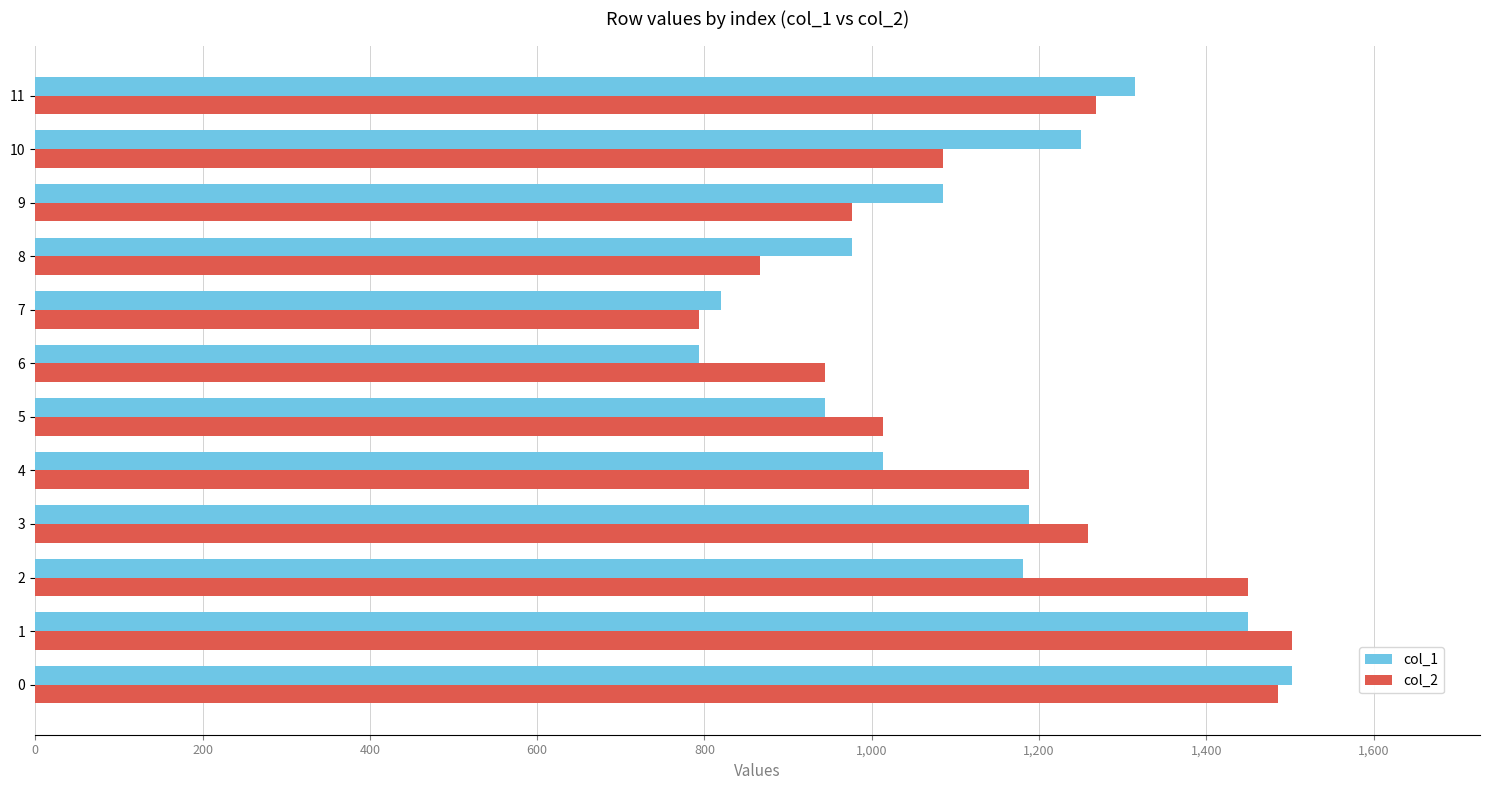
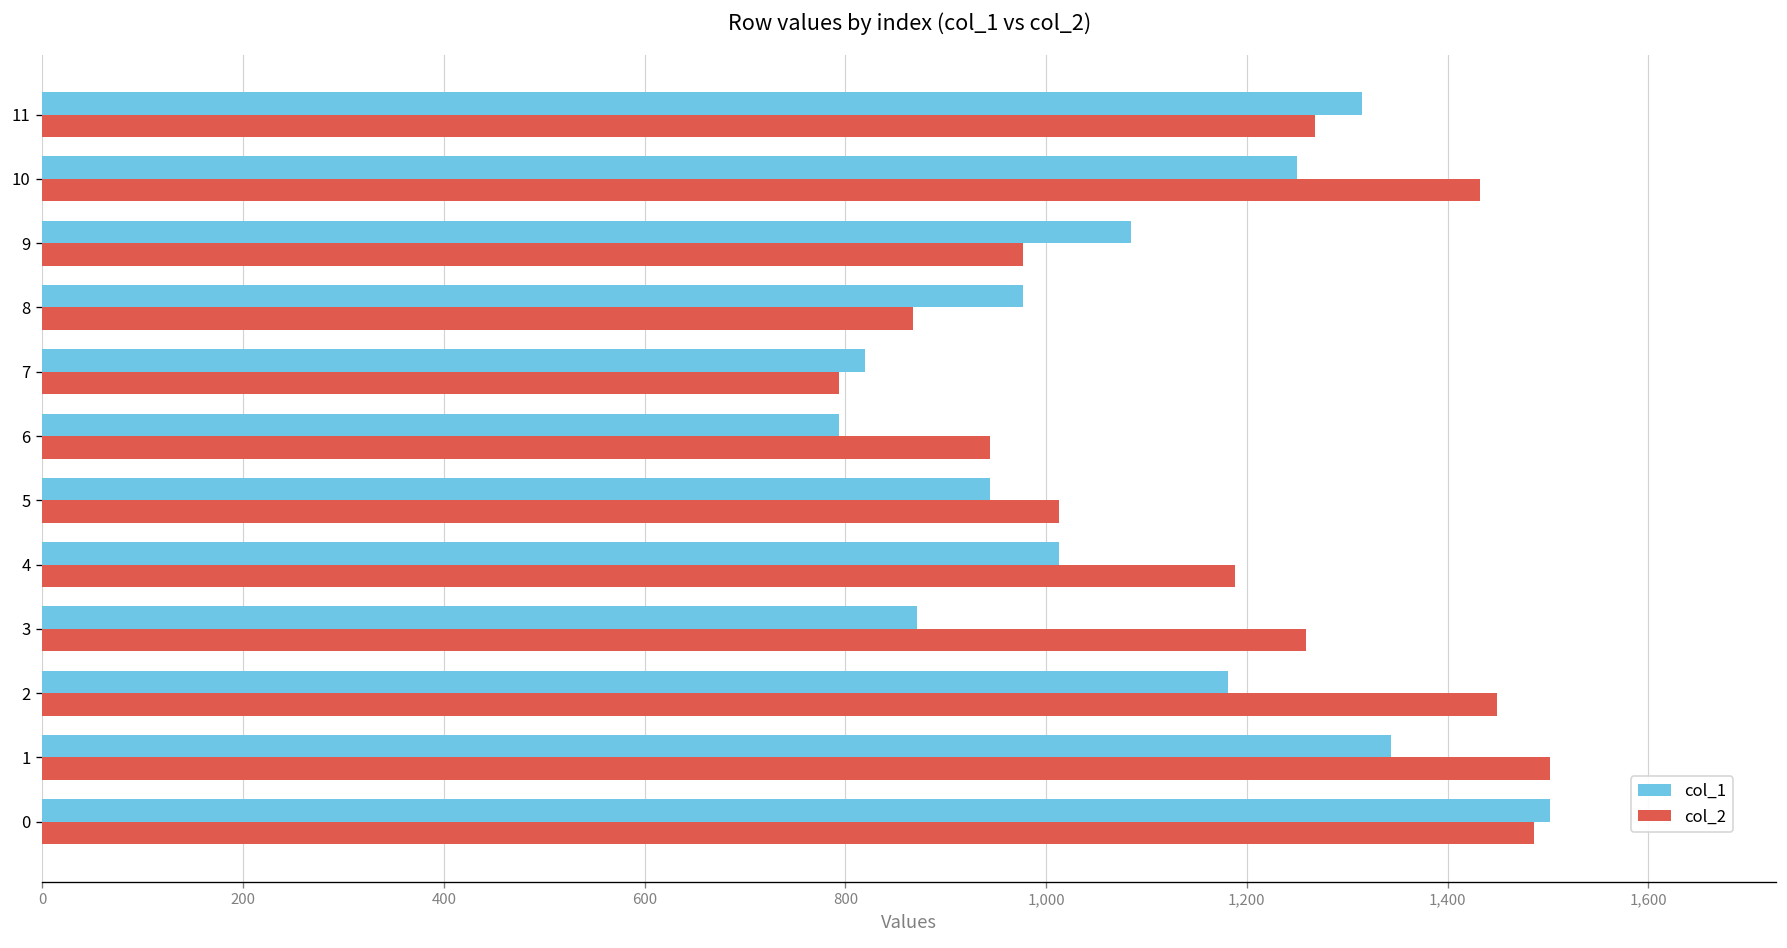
  {
    "col_1": {
      "11": "1,320",
      "10": "1,250",
      "9": "1,080",
      "8": "980",
      "7": "820",
      "6": "790",
      "5": "940",
      "4": "1,010",
-     "3": "1,190",
+     "3": "870",
      "2": "1,180",
-     "1": "1,450",
+     "1": "1,340",
      "0": "1,500"
    },
    "col_2": {
      "11": "1,270",
-     "10": "1,080",
+     "10": "1,430",
      "9": "980",
      "8": "870",
      "7": "790",
      "6": "940",
      "5": "1,010",
      "4": "1,190",
      "3": "1,260",
      "2": "1,450",
      "1": "1,500",
      "0": "1,490"
    }
  }
